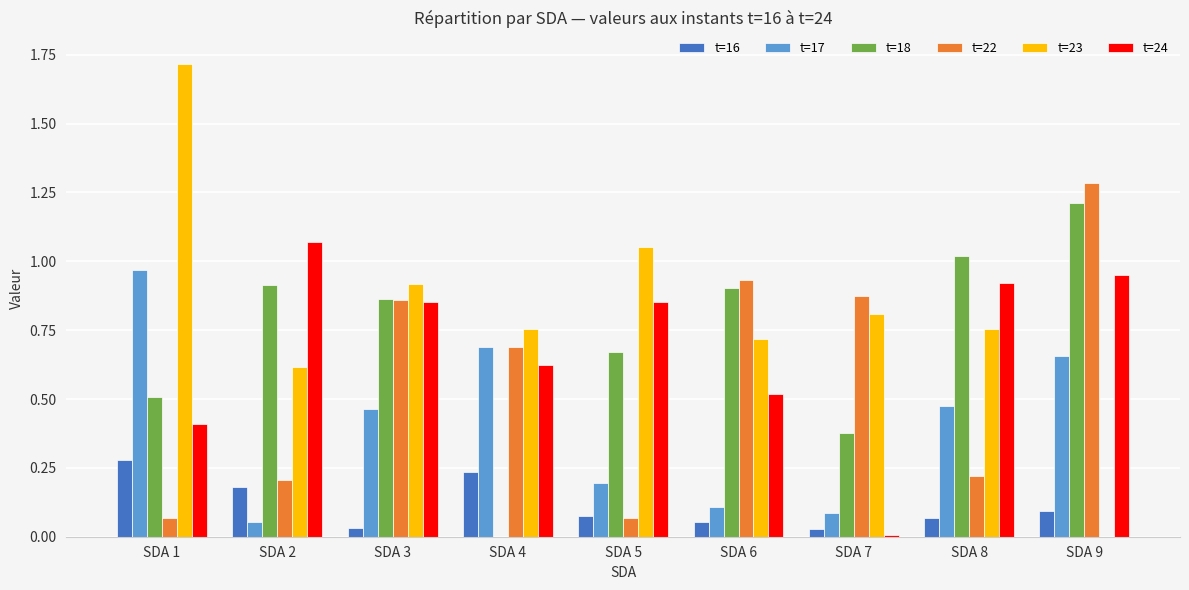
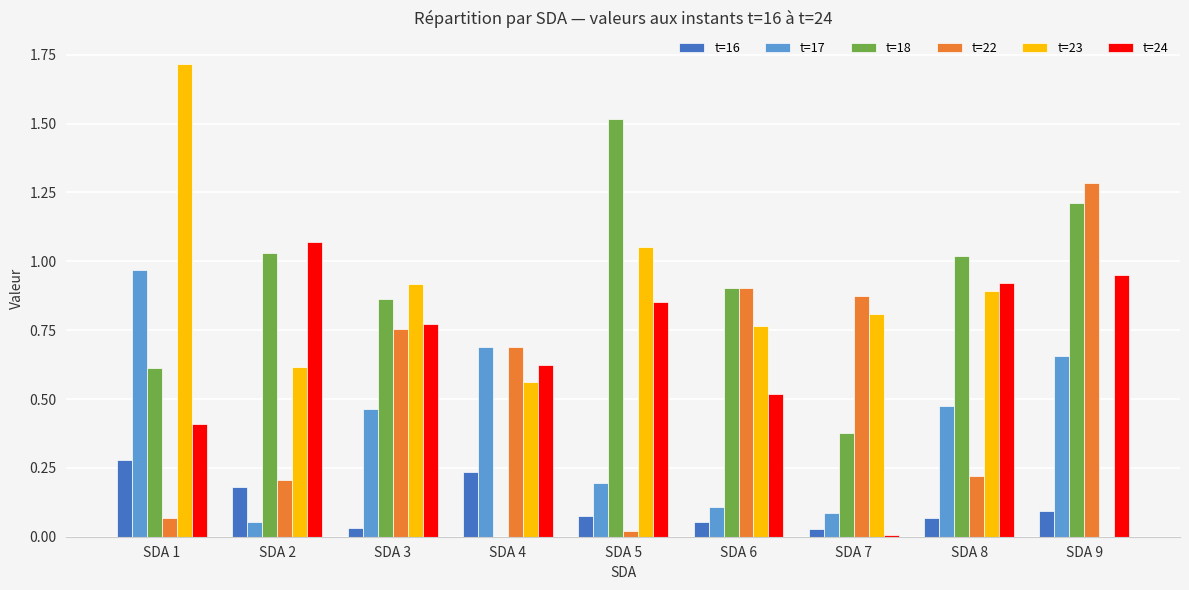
  {
    "t=18": {
-     "SDA 1": 0.51,
-     "SDA 2": 0.91,
+     "SDA 1": 0.61,
+     "SDA 2": 1.03,
      "SDA 3": 0.86,
      "SDA 4": 0.00,
-     "SDA 5": 0.67,
+     "SDA 5": 1.52,
      "SDA 6": 0.90,
      "SDA 7": 0.38,
      "SDA 8": 1.02,
      "SDA 9": 1.21
    },
    "t=22": {
      "SDA 1": 0.07,
      "SDA 2": 0.21,
-     "SDA 3": 0.86,
+     "SDA 3": 0.75,
      "SDA 4": 0.69,
-     "SDA 5": 0.07,
-     "SDA 6": 0.93,
+     "SDA 5": 0.02,
+     "SDA 6": 0.90,
      "SDA 7": 0.87,
      "SDA 8": 0.22,
      "SDA 9": 1.28
    },
    "t=23": {
      "SDA 1": 1.72,
      "SDA 2": 0.61,
      "SDA 3": 0.92,
-     "SDA 4": 0.76,
+     "SDA 4": 0.56,
      "SDA 5": 1.05,
-     "SDA 6": 0.72,
+     "SDA 6": 0.77,
      "SDA 7": 0.81,
-     "SDA 8": 0.75,
+     "SDA 8": 0.89,
      "SDA 9": 0.00
    },
    "t=24": {
      "SDA 1": 0.41,
      "SDA 2": 1.07,
-     "SDA 3": 0.85,
+     "SDA 3": 0.77,
      "SDA 4": 0.62,
      "SDA 5": 0.85,
      "SDA 6": 0.52,
      "SDA 8": 0.92,
      "SDA 9": 0.95
    }
  }
